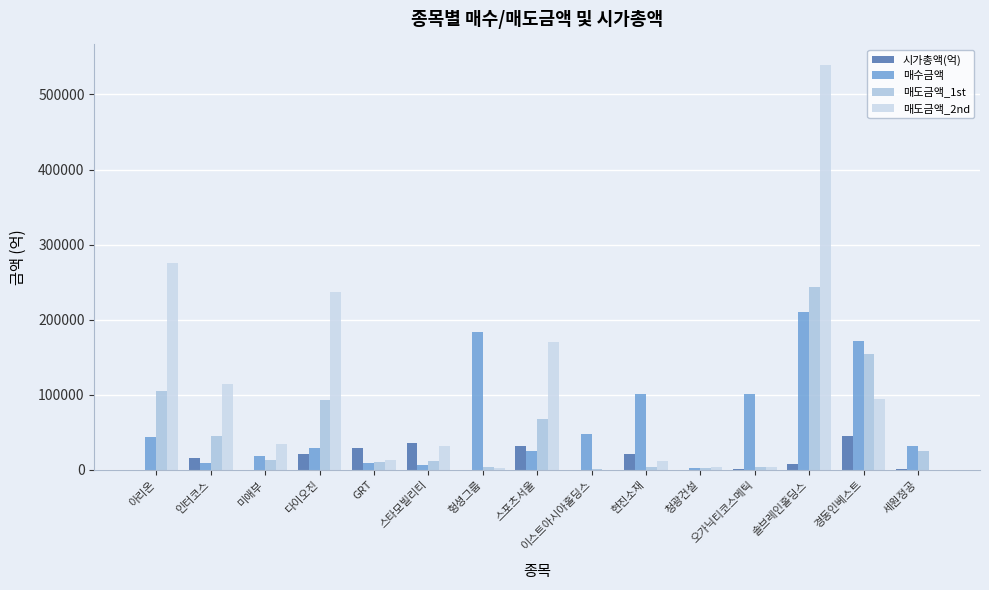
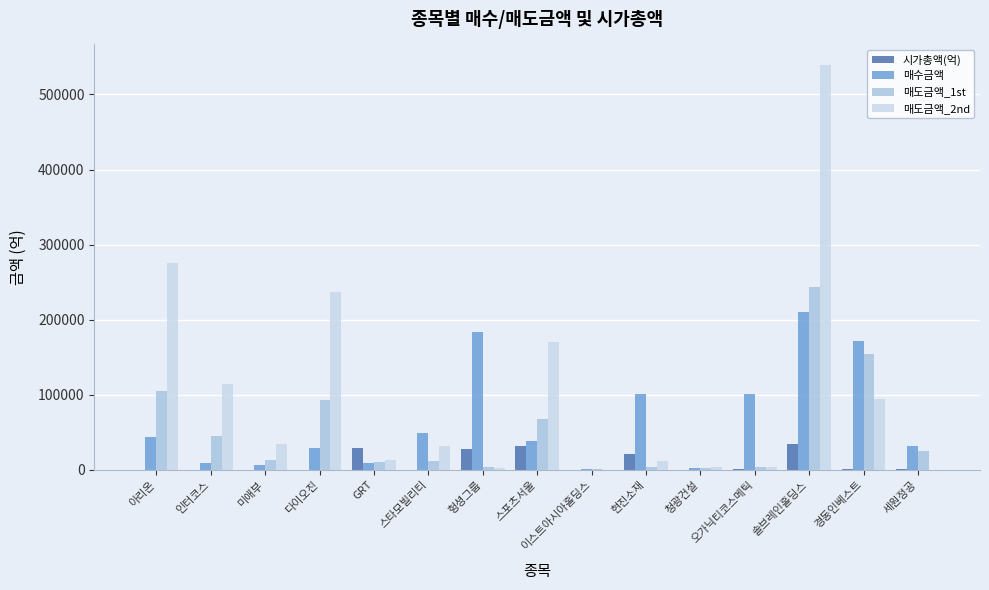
  {
    "시가총액(억)": {
-     "인터코스": 20000,
-     "다이오진": 20000,
+     "인터코스": 0,
+     "다이오진": 0,
      "GRT": 30000,
-     "스타모빌리티": 40000,
-     "헝셩그룹": 0,
+     "스타모빌리티": 0,
+     "헝셩그룹": 30000,
      "스포츠서울": 30000,
      "현진소재": 20000,
-     "솔브레인홀딩스": 10000,
-     "경동인베스트": 50000
+     "솔브레인홀딩스": 30000,
+     "경동인베스트": 0
    },
    "매수금액": {
      "아리온": 40000,
      "인터코스": 10000,
-     "미애부": 20000,
+     "미애부": 10000,
      "다이오진": 30000,
      "GRT": 10000,
-     "스타모빌리티": 10000,
+     "스타모빌리티": 50000,
      "헝셩그룹": 180000,
-     "스포츠서울": 30000,
-     "이스트아시아홀딩스": 50000,
+     "스포츠서울": 40000,
+     "이스트아시아홀딩스": 0,
      "현진소재": 100000,
      "오가닉티코스메틱": 100000,
      "솔브레인홀딩스": 210000,
      "경동인베스트": 170000,
      "세원정공": 30000
    }
  }
